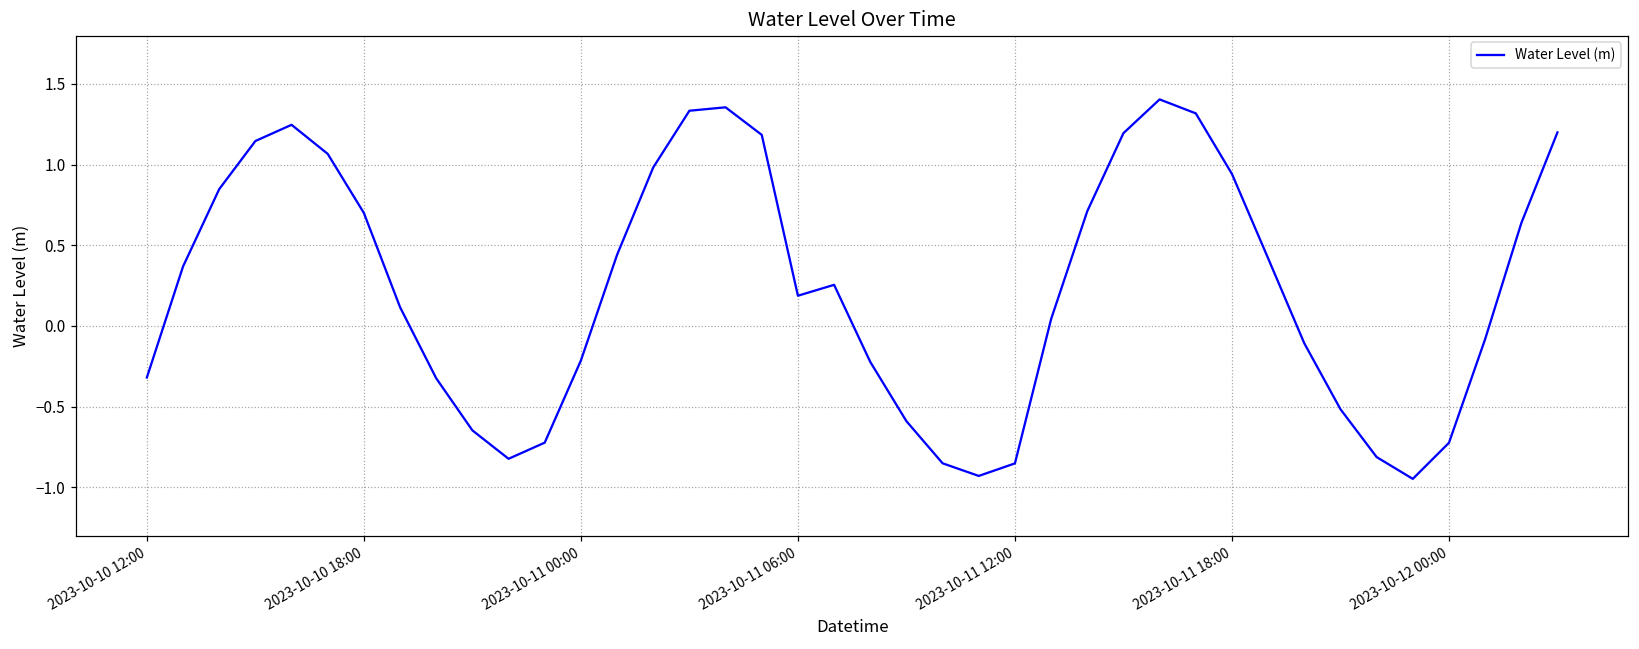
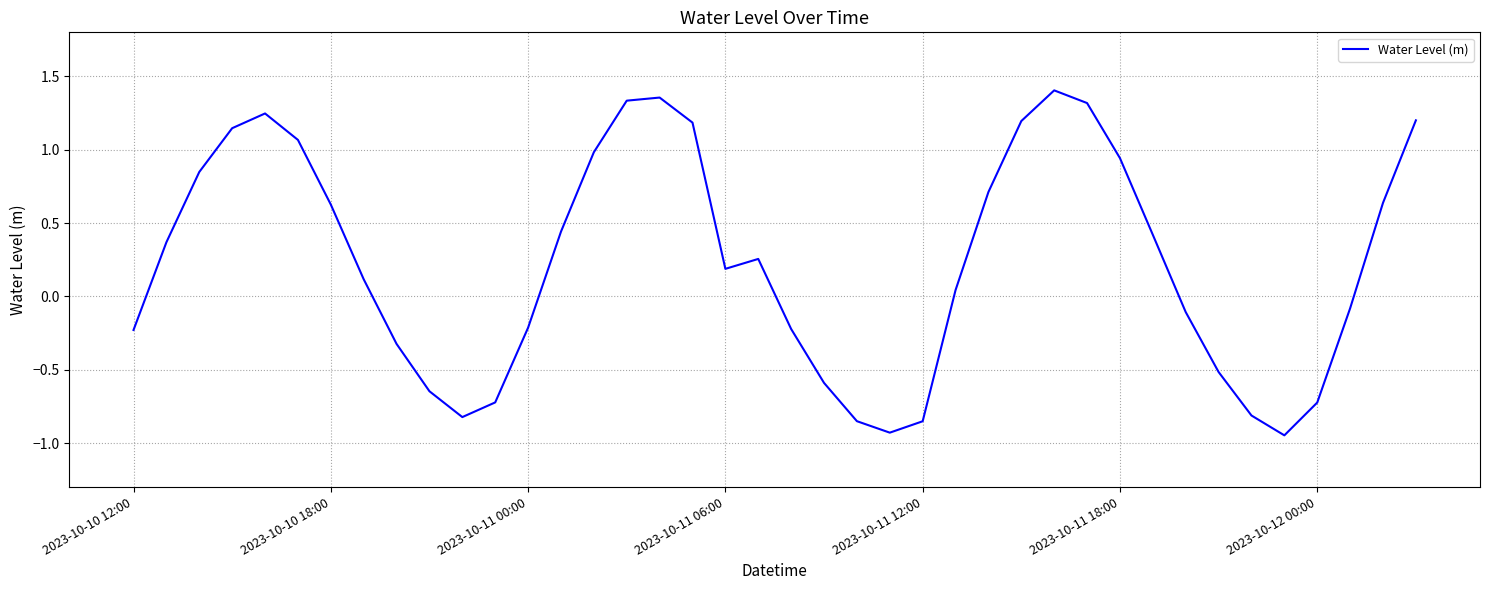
  {
-   "2023-10-10 12:00": -0.32,
-   "2023-10-10 18:00": 0.70,
+   "2023-10-10 12:00": -0.23,
+   "2023-10-10 18:00": 0.63,
    "2023-10-11 00:00": -0.21,
    "2023-10-11 06:00": 0.19,
    "2023-10-11 12:00": -0.85,
    "2023-10-11 18:00": 0.94,
    "2023-10-12 00:00": -0.72
  }
